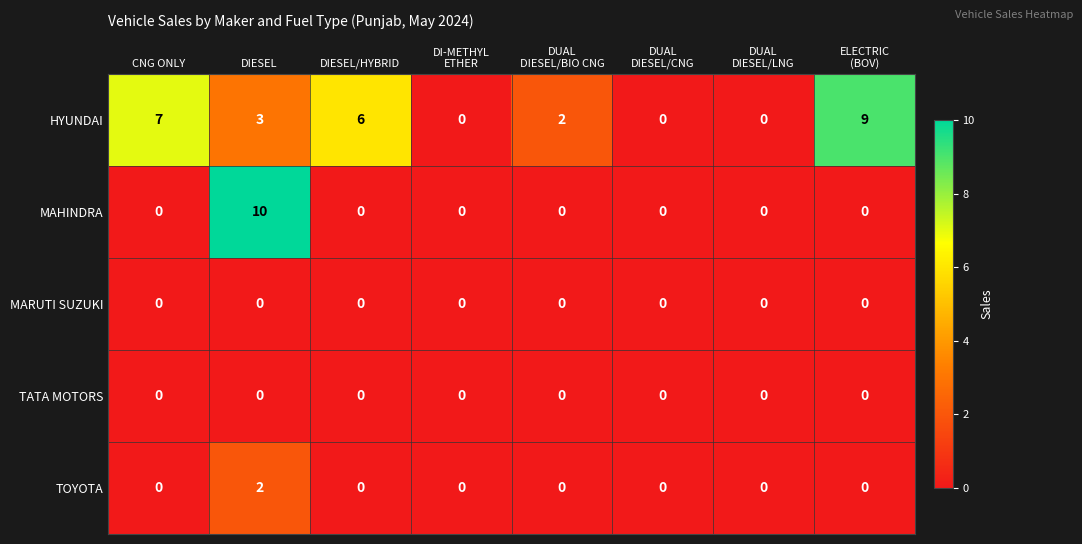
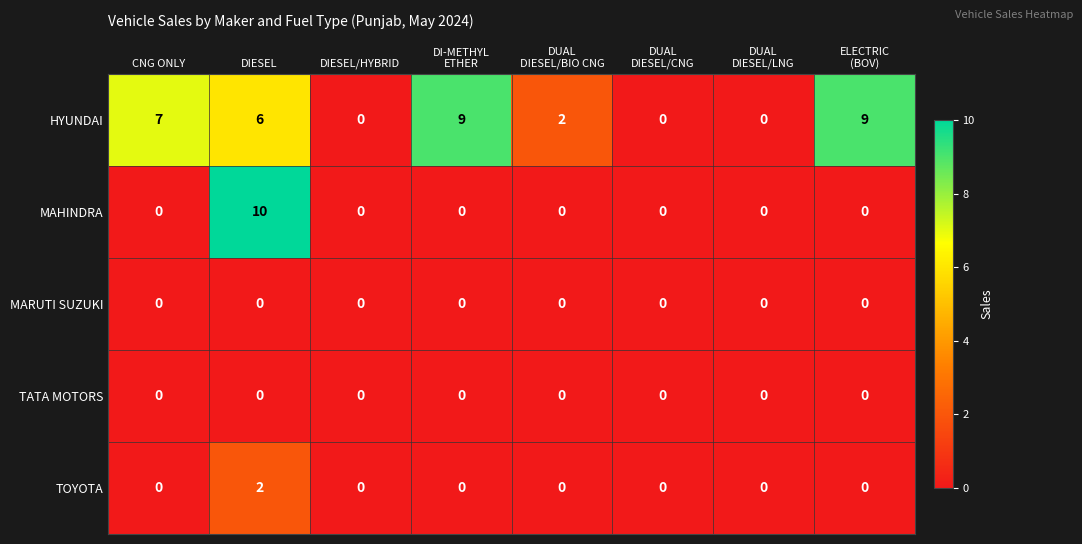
  {
    "HYUNDAI": {
      "CNG ONLY": 7,
-     "DIESEL": 3,
-     "DIESEL/HYBRID": 6,
-     "DI-METHYL ETHER": 0,
+     "DIESEL": 6,
+     "DIESEL/HYBRID": 0,
+     "DI-METHYL ETHER": 9,
      "DUAL DIESEL/BIO CNG": 2,
      "DUAL DIESEL/CNG": 0,
      "DUAL DIESEL/LNG": 0,
      "ELECTRIC (BOV)": 9
    },
    "MAHINDRA": {
      "CNG ONLY": 0,
      "DIESEL": 10,
      "DIESEL/HYBRID": 0,
      "DI-METHYL ETHER": 0,
      "DUAL DIESEL/BIO CNG": 0,
      "DUAL DIESEL/CNG": 0,
      "DUAL DIESEL/LNG": 0,
      "ELECTRIC (BOV)": 0
    },
    "MARUTI SUZUKI": {
      "CNG ONLY": 0,
      "DIESEL": 0,
      "DIESEL/HYBRID": 0,
      "DI-METHYL ETHER": 0,
      "DUAL DIESEL/BIO CNG": 0,
      "DUAL DIESEL/CNG": 0,
      "DUAL DIESEL/LNG": 0,
      "ELECTRIC (BOV)": 0
    },
    "TATA MOTORS": {
      "CNG ONLY": 0,
      "DIESEL": 0,
      "DIESEL/HYBRID": 0,
      "DI-METHYL ETHER": 0,
      "DUAL DIESEL/BIO CNG": 0,
      "DUAL DIESEL/CNG": 0,
      "DUAL DIESEL/LNG": 0,
      "ELECTRIC (BOV)": 0
    },
    "TOYOTA": {
      "CNG ONLY": 0,
      "DIESEL": 2,
      "DIESEL/HYBRID": 0,
      "DI-METHYL ETHER": 0,
      "DUAL DIESEL/BIO CNG": 0,
      "DUAL DIESEL/CNG": 0,
      "DUAL DIESEL/LNG": 0,
      "ELECTRIC (BOV)": 0
    }
  }
